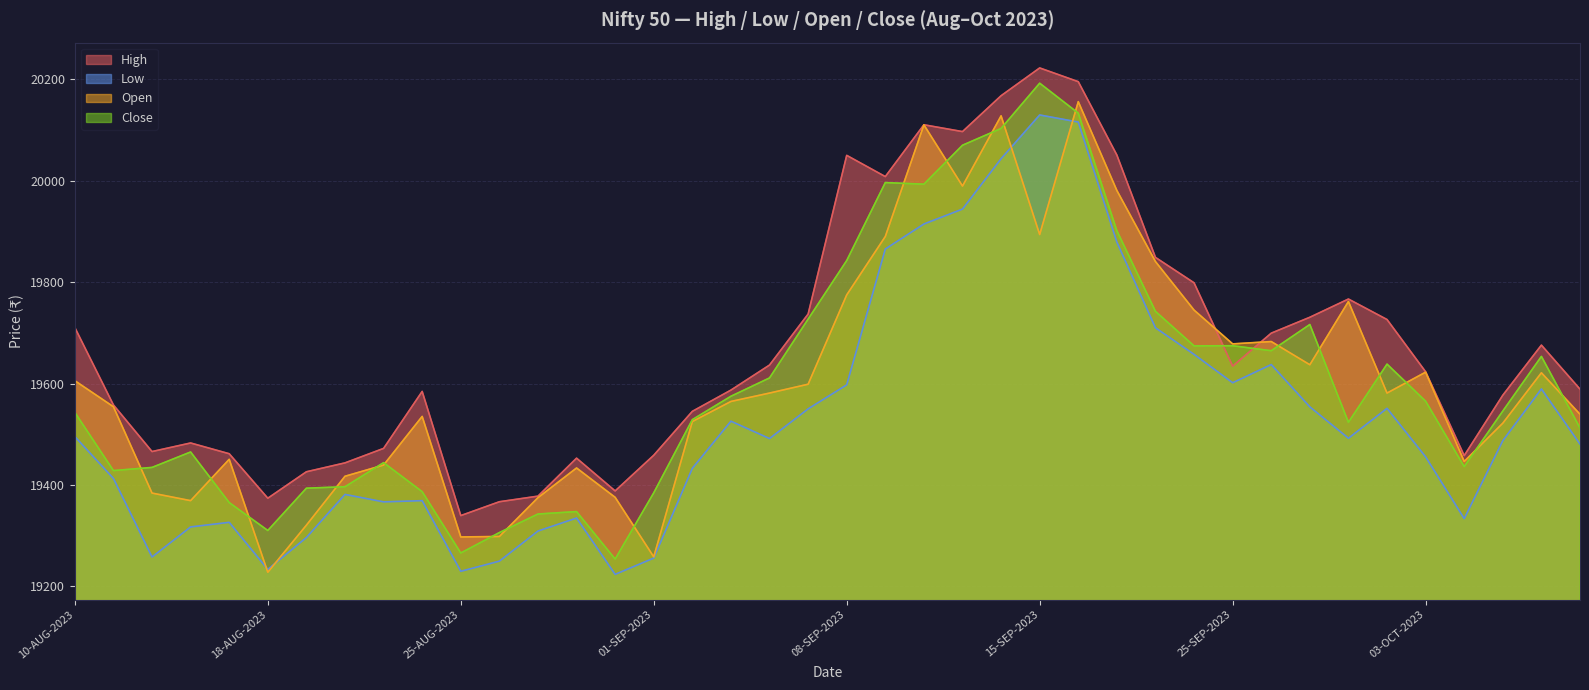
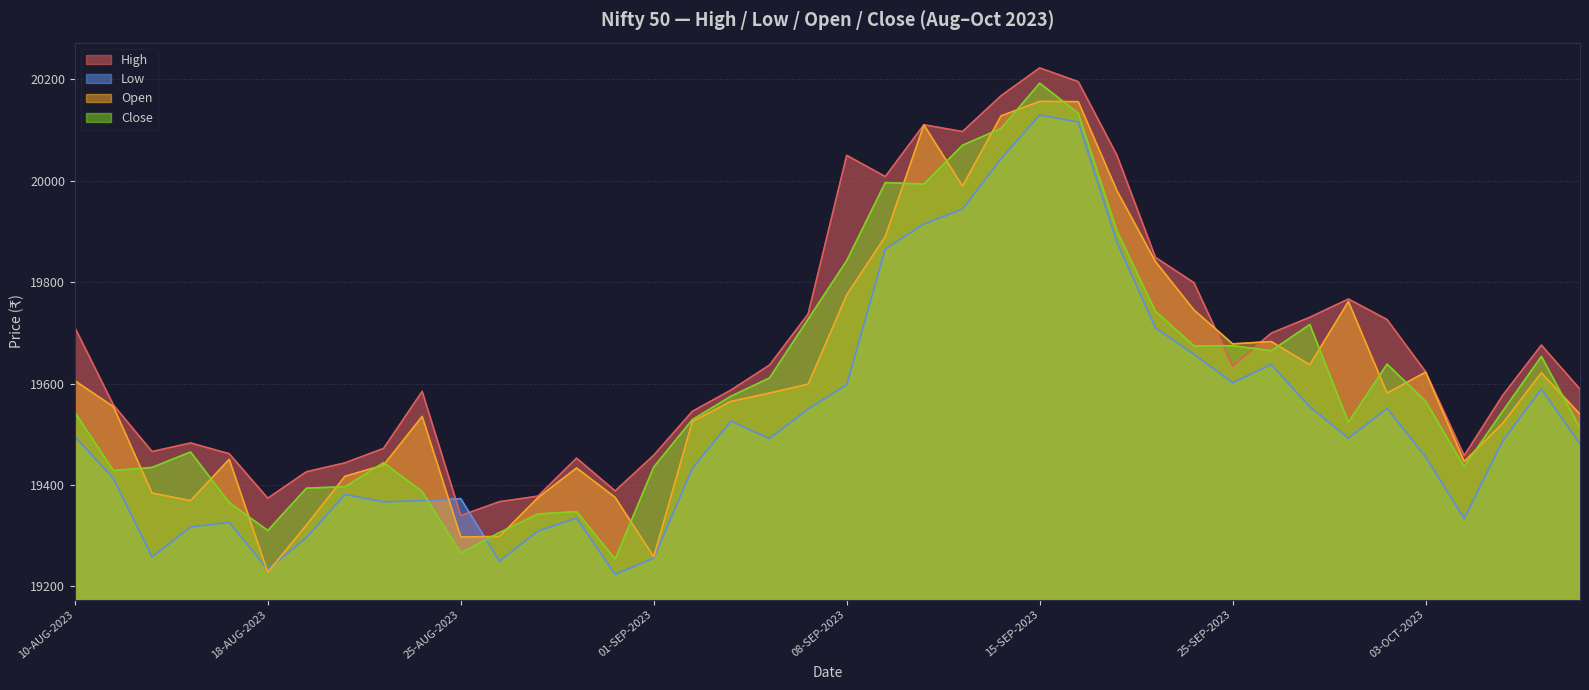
  {
    "High": {
      "10-AUG-2023": 19710,
      "18-AUG-2023": 19370,
      "25-AUG-2023": 19340,
      "01-SEP-2023": 19460,
      "08-SEP-2023": 20050,
      "15-SEP-2023": 20220,
      "25-SEP-2023": 19630
    },
    "Low": {
      "10-AUG-2023": 19500,
      "18-AUG-2023": 19230,
-     "25-AUG-2023": 19230,
+     "25-AUG-2023": 19370,
      "08-SEP-2023": 19600,
      "15-SEP-2023": 20130,
      "25-SEP-2023": 19600,
      "03-OCT-2023": 19460
    },
    "Open": {
      "10-AUG-2023": 19610,
      "18-AUG-2023": 19230,
      "25-AUG-2023": 19300,
      "08-SEP-2023": 19770,
-     "15-SEP-2023": 19890
+     "15-SEP-2023": 20160
    },
    "Close": {
      "10-AUG-2023": 19540,
      "18-AUG-2023": 19310,
      "25-AUG-2023": 19270,
-     "01-SEP-2023": 19380,
+     "01-SEP-2023": 19440,
      "08-SEP-2023": 19840,
      "15-SEP-2023": 20190,
      "03-OCT-2023": 19570
    }
  }
